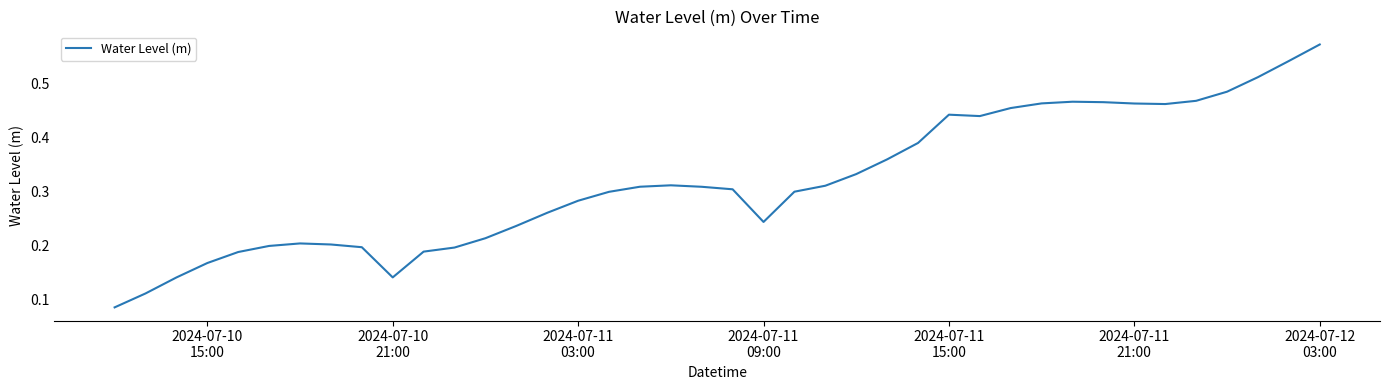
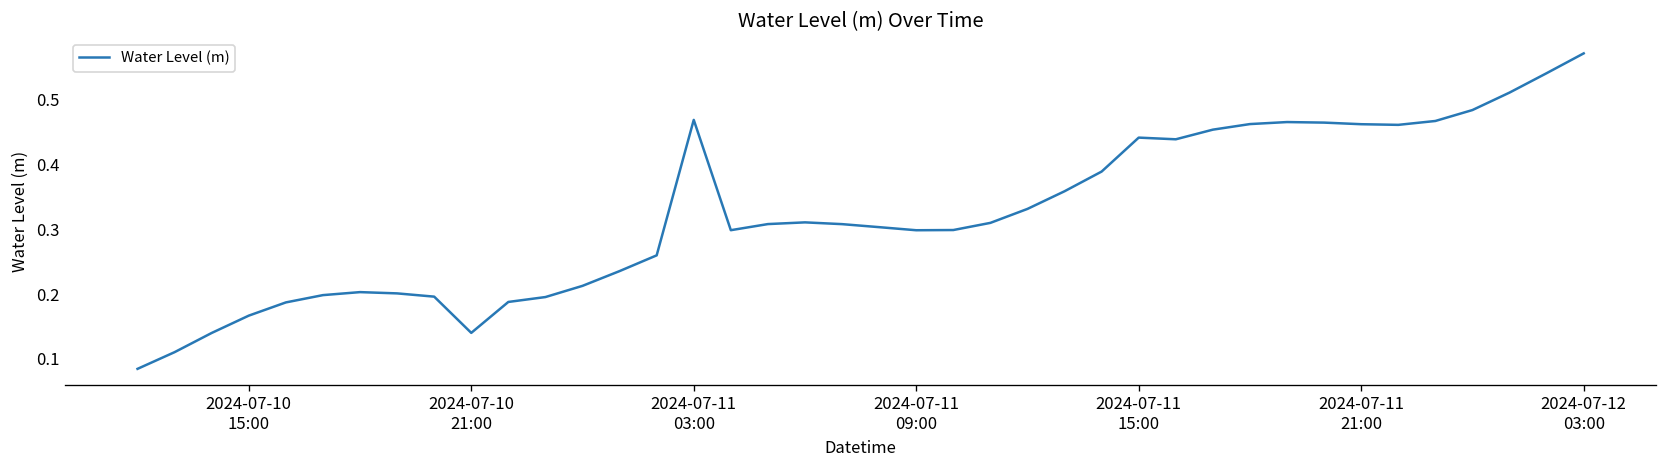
  {
    "2024-07-10 15:00": 0.17,
    "2024-07-10 21:00": 0.14,
-   "2024-07-11 03:00": 0.28,
-   "2024-07-11 09:00": 0.24,
+   "2024-07-11 03:00": 0.47,
+   "2024-07-11 09:00": 0.30,
    "2024-07-11 15:00": 0.44,
    "2024-07-11 21:00": 0.46,
    "2024-07-12 03:00": 0.57
  }
